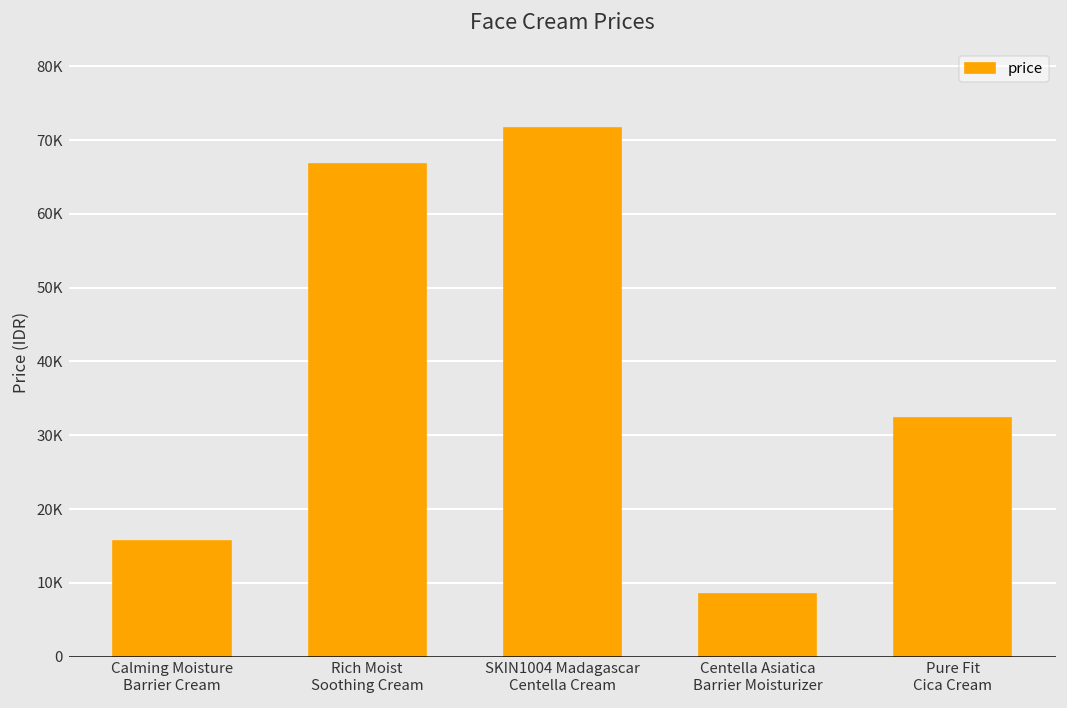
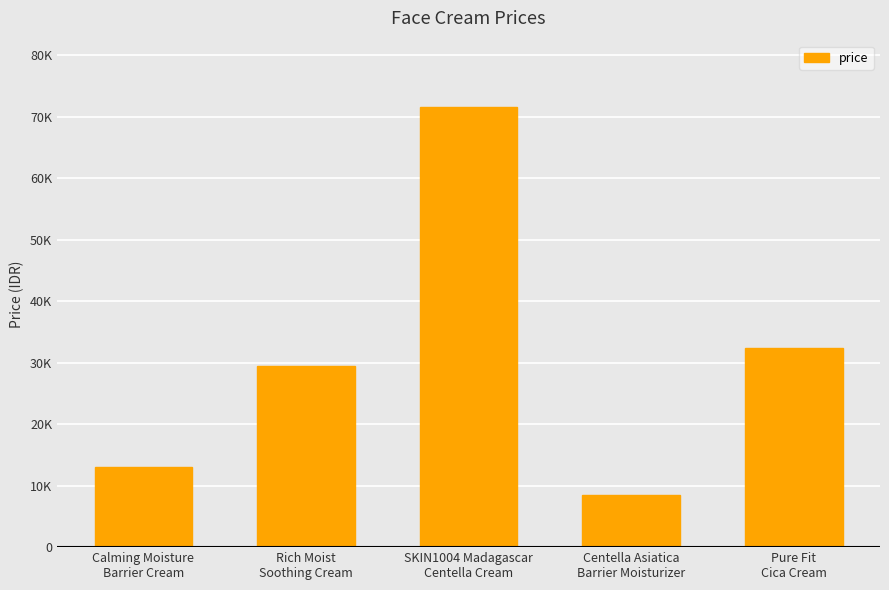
  {
-   "Calming Moisture Barrier Cream": 16000,
-   "Rich Moist Soothing Cream": 67000,
+   "Calming Moisture Barrier Cream": 13000,
+   "Rich Moist Soothing Cream": 30000,
    "SKIN1004 Madagascar Centella Cream": 72000,
    "Centella Asiatica Barrier Moisturizer": 9000,
    "Pure Fit Cica Cream": 32000
  }
